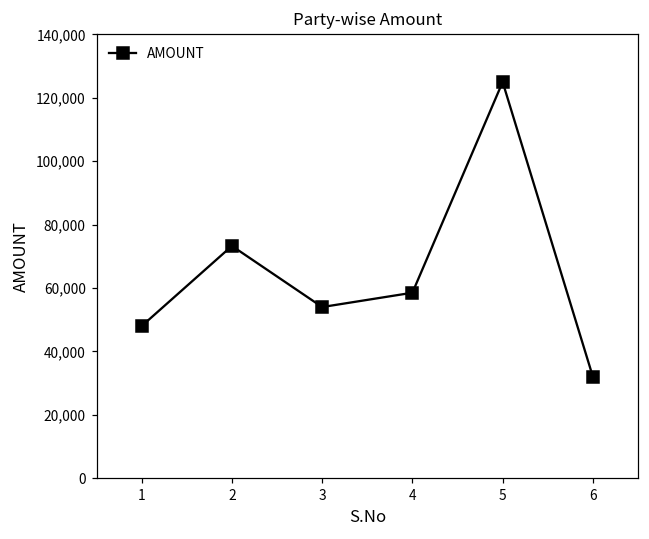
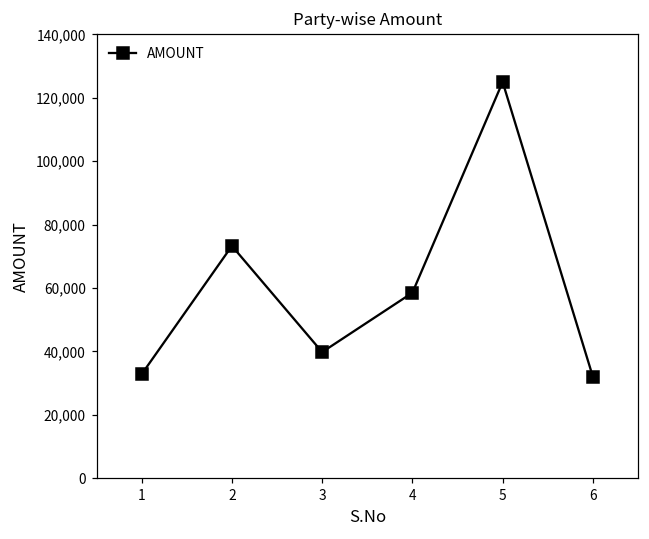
  {
-   "1": "48,000",
+   "1": "33,000",
    "2": "73,000",
-   "3": "54,000",
+   "3": "40,000",
    "4": "59,000",
    "5": "125,000",
    "6": "32,000"
  }
